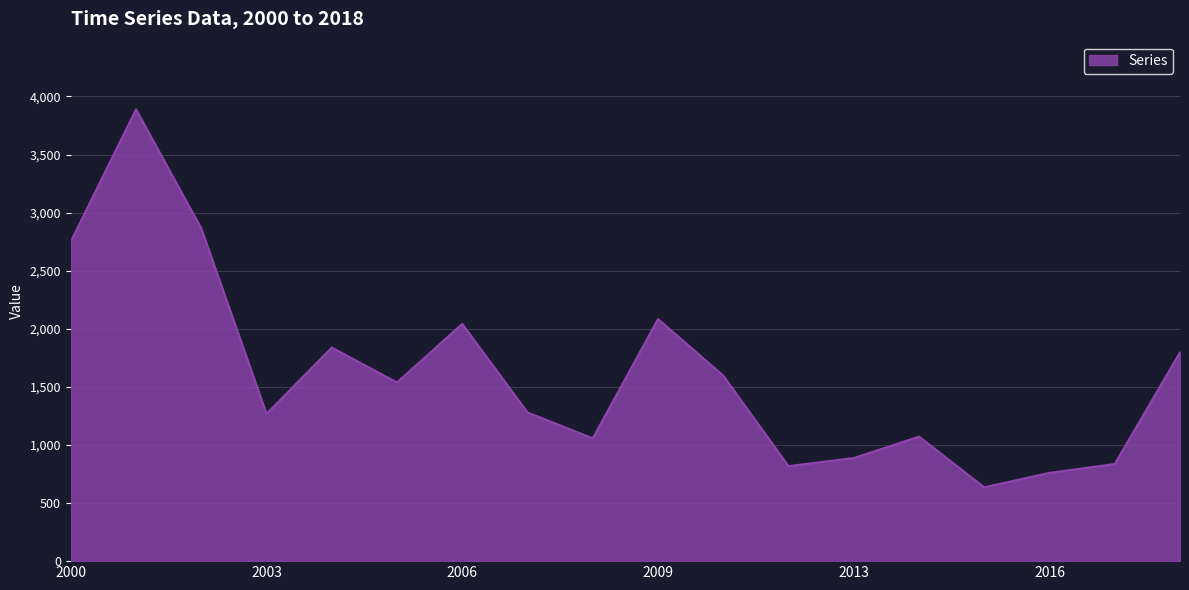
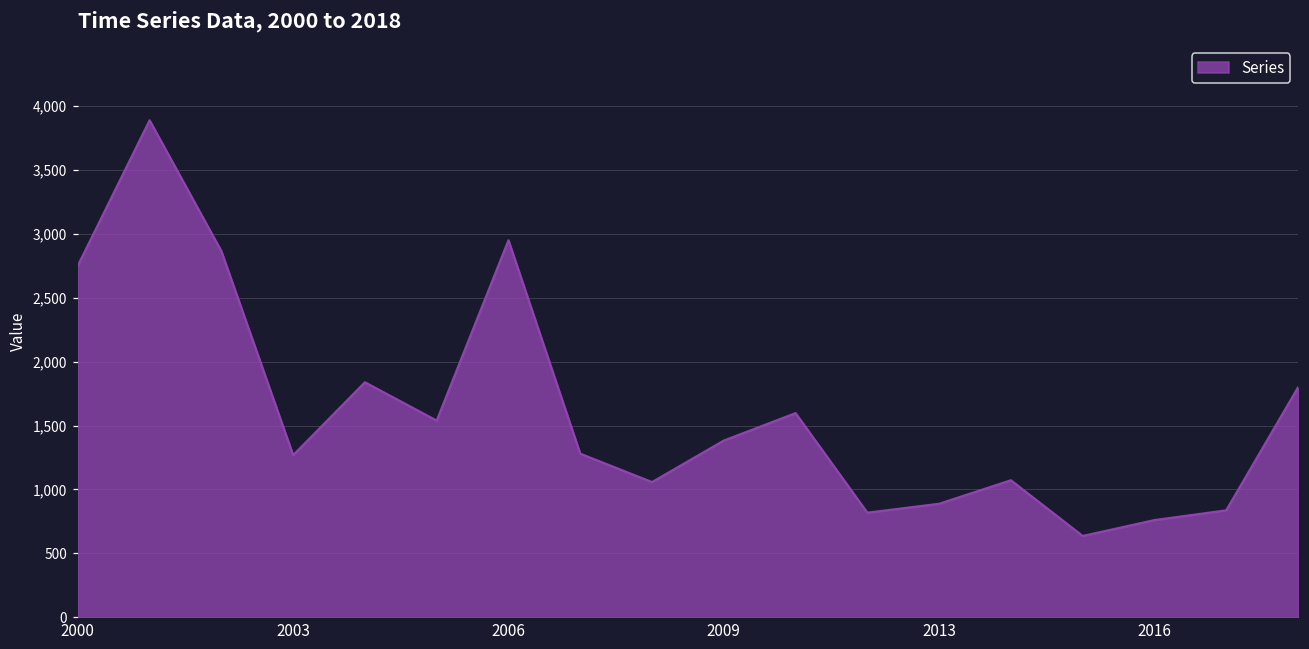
  {
    "2000": "2,750",
    "2003": "1,270",
-   "2006": "2,040",
-   "2009": "2,080",
+   "2006": "2,950",
+   "2009": "1,380",
    "2013": "890",
    "2016": "760"
  }
